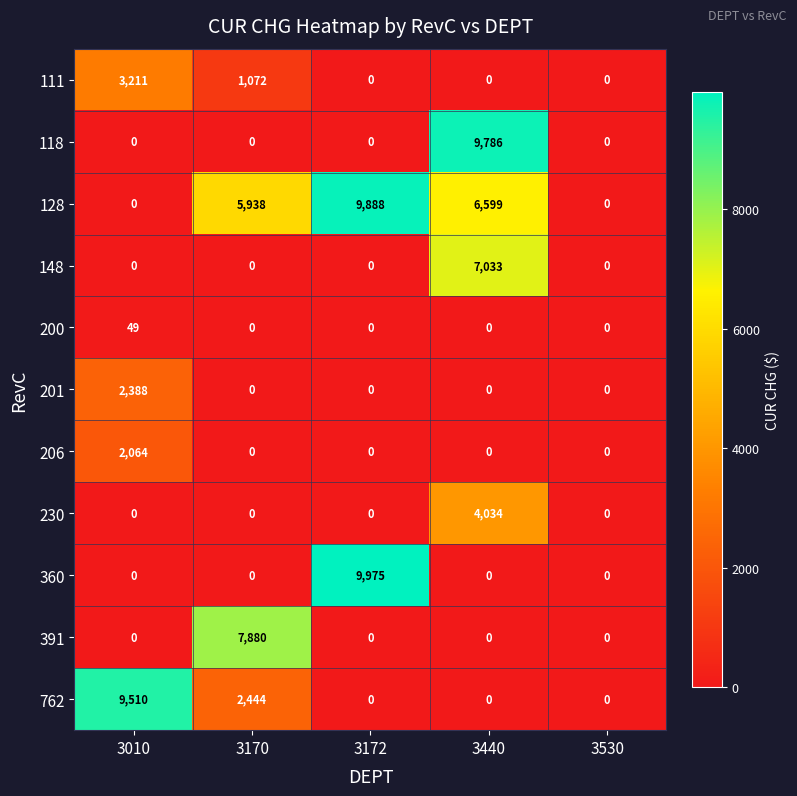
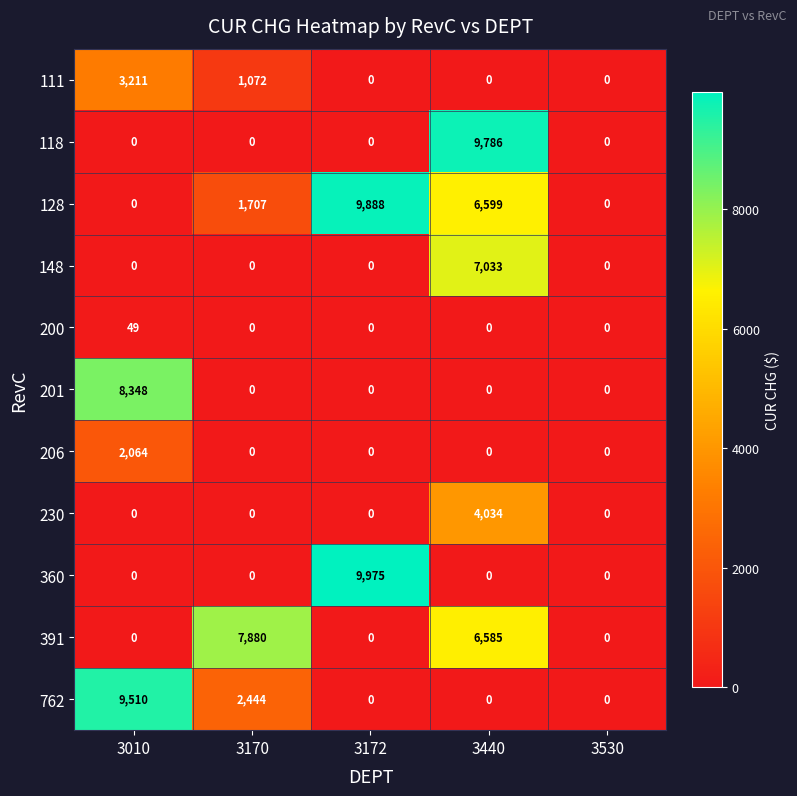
  {
    "111": {
      "3010": "3,211",
      "3170": "1,072",
      "3172": "0",
      "3440": "0",
      "3530": "0"
    },
    "118": {
      "3010": "0",
      "3170": "0",
      "3172": "0",
      "3440": "9,786",
      "3530": "0"
    },
    "128": {
      "3010": "0",
-     "3170": "5,938",
+     "3170": "1,707",
      "3172": "9,888",
      "3440": "6,599",
      "3530": "0"
    },
    "148": {
      "3010": "0",
      "3170": "0",
      "3172": "0",
      "3440": "7,033",
      "3530": "0"
    },
    "200": {
      "3010": "49",
      "3170": "0",
      "3172": "0",
      "3440": "0",
      "3530": "0"
    },
    "201": {
-     "3010": "2,388",
+     "3010": "8,348",
      "3170": "0",
      "3172": "0",
      "3440": "0",
      "3530": "0"
    },
    "206": {
      "3010": "2,064",
      "3170": "0",
      "3172": "0",
      "3440": "0",
      "3530": "0"
    },
    "230": {
      "3010": "0",
      "3170": "0",
      "3172": "0",
      "3440": "4,034",
      "3530": "0"
    },
    "360": {
      "3010": "0",
      "3170": "0",
      "3172": "9,975",
      "3440": "0",
      "3530": "0"
    },
    "391": {
      "3010": "0",
      "3170": "7,880",
      "3172": "0",
-     "3440": "0",
+     "3440": "6,585",
      "3530": "0"
    },
    "762": {
      "3010": "9,510",
      "3170": "2,444",
      "3172": "0",
      "3440": "0",
      "3530": "0"
    }
  }
